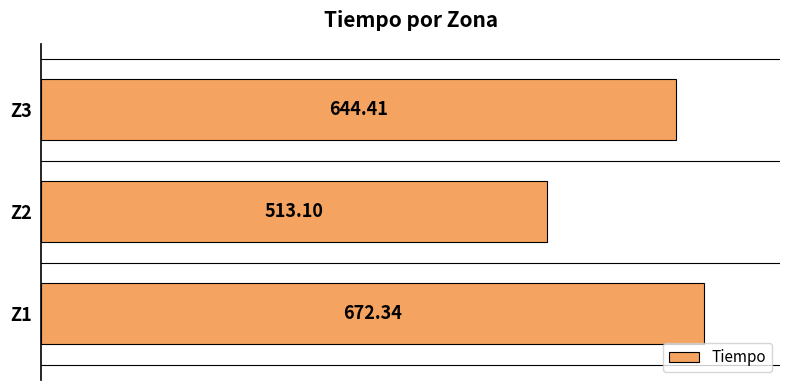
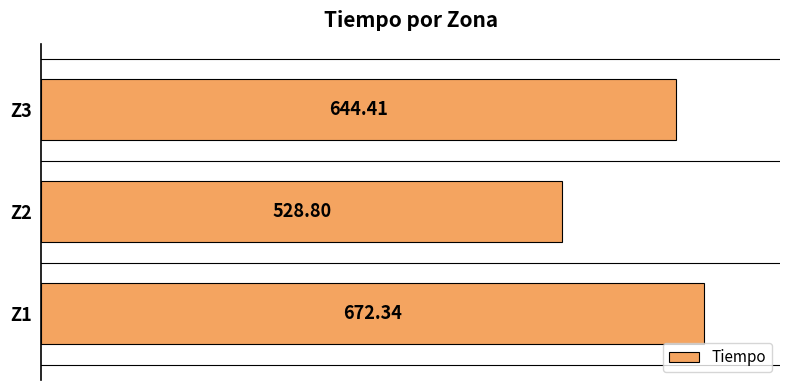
  {
    "Z3": 644.41,
-   "Z2": 513.10,
+   "Z2": 528.80,
    "Z1": 672.34
  }
